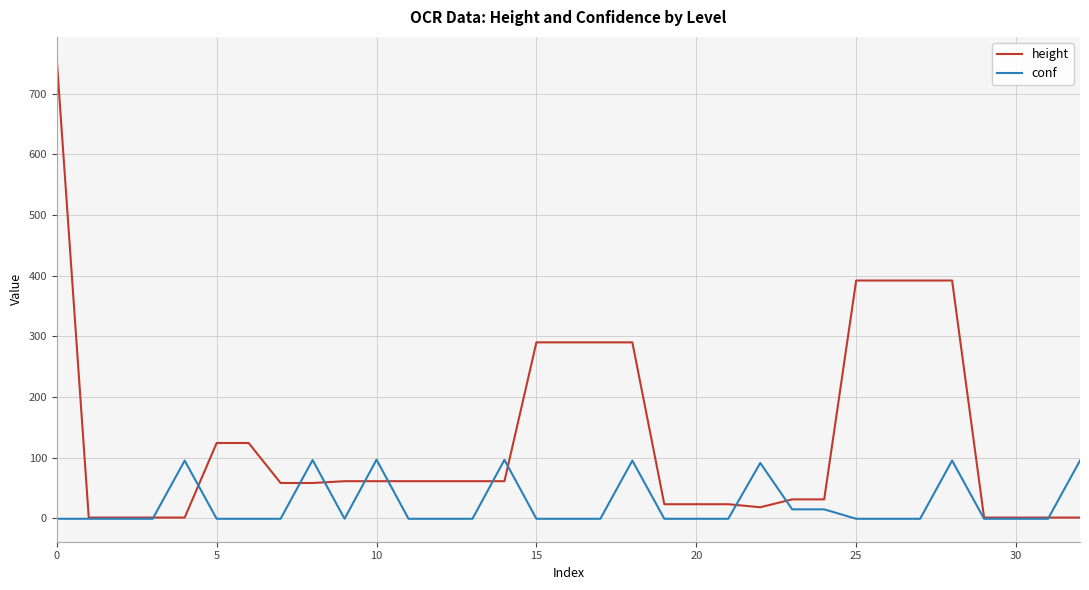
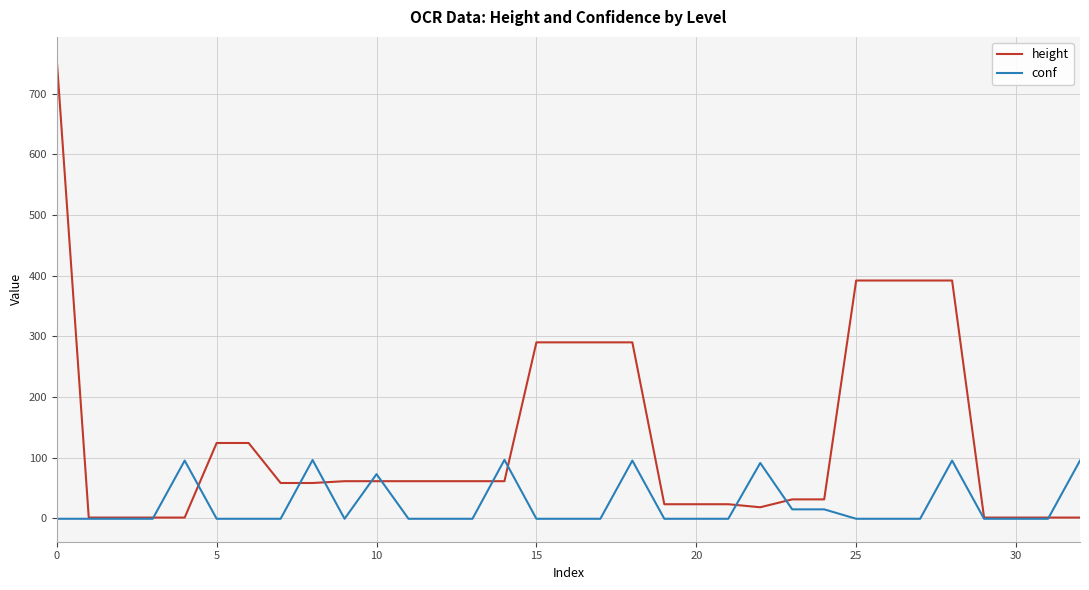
  {
    "height": {
      "0": 760,
      "5": 120,
      "10": 60,
      "15": 290,
      "20": 20,
      "25": 390
    },
    "conf": {
      "0": 0,
      "5": 0,
-     "10": 100,
+     "10": 70,
      "15": 0,
      "20": 0,
      "25": 0
    }
  }
